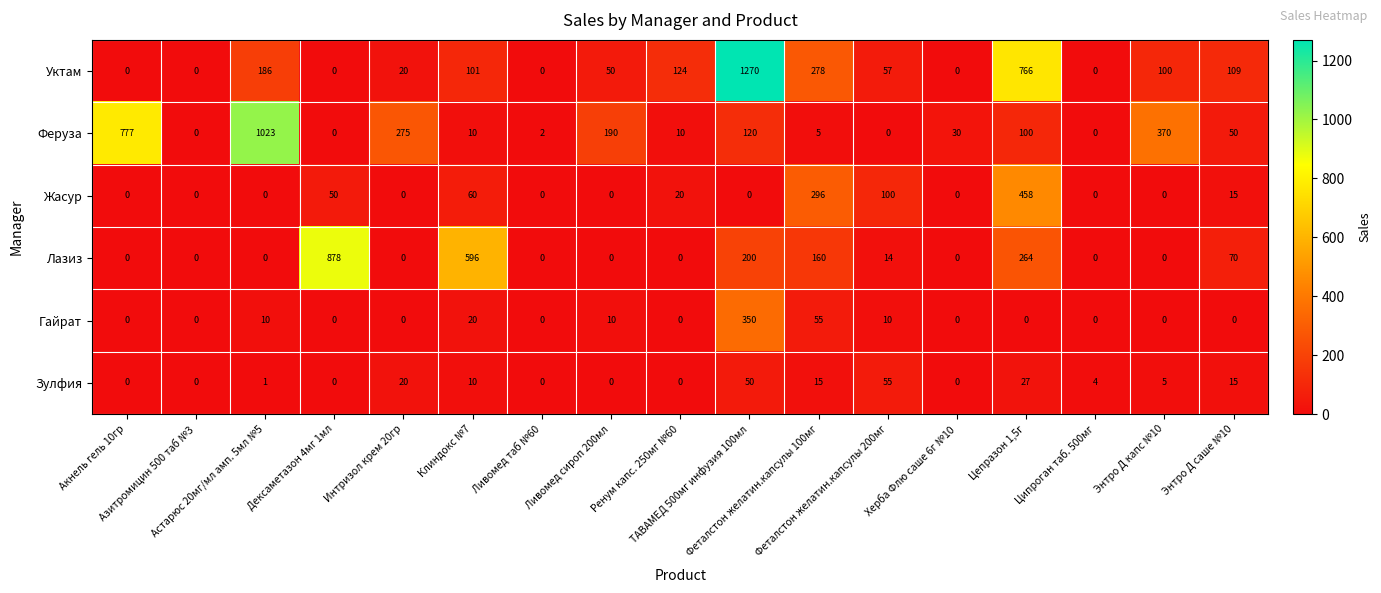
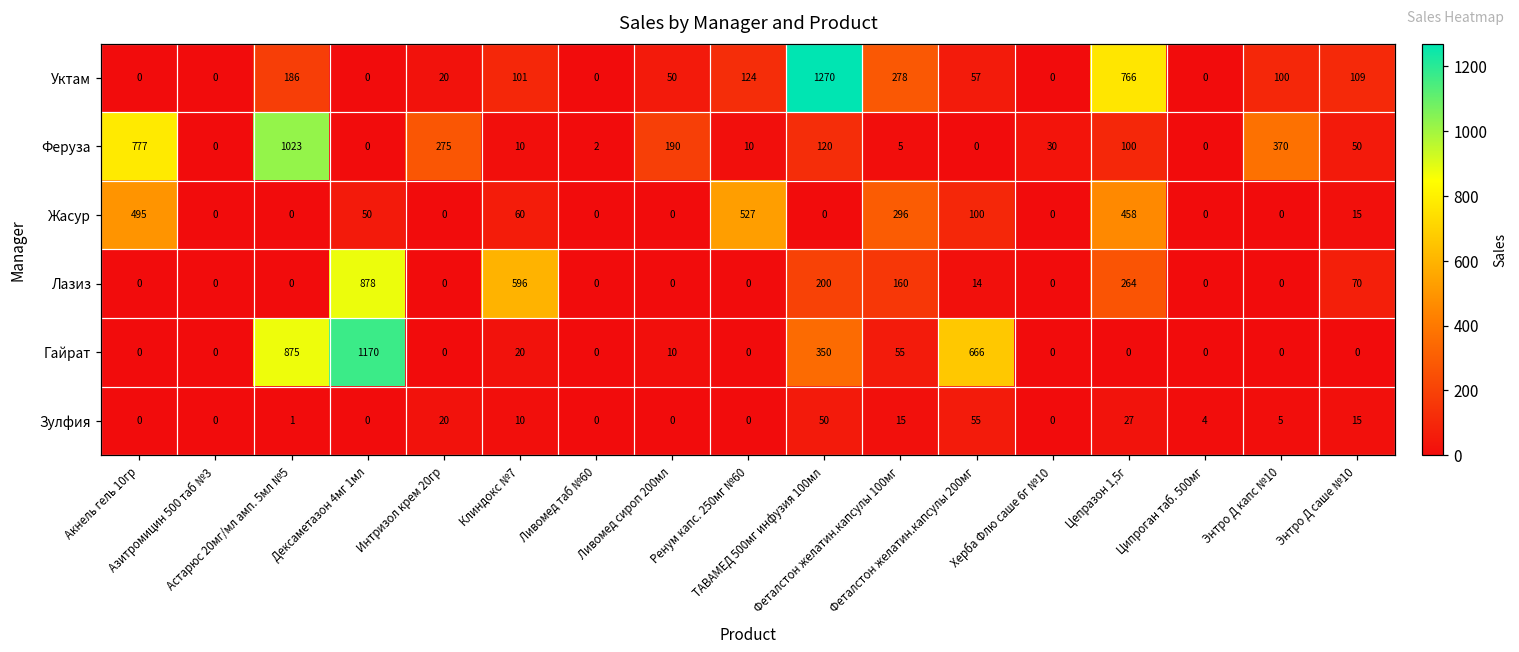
  {
    "Уктам": {
      "Акнель гель 10гр": 0,
      "Азитромицин 500 таб №3": 0,
      "Астарюс 20мг/мл амп. 5мл №5": 186,
      "Дексаметазон 4мг 1мл": 0,
      "Интризол крем 20гр": 20,
      "Клиндокс №7": 101,
      "Ливомед таб №60": 0,
      "Ливомед сироп 200мл": 50,
      "Ренум капс. 250мг №60": 124,
      "ТАВАМЕД 500мг инфузия 100мл": 1270,
      "Феталстон желатин.капсулы 100мг": 278,
      "Феталстон желатин.капсулы 200мг": 57,
      "Херба Флю саше 6г №10": 0,
      "Цепразон 1,5г": 766,
      "Ципроган таб. 500мг": 0,
      "Энтро Д капс №10": 100,
      "Энтро Д саше №10": 109
    },
    "Феруза": {
      "Акнель гель 10гр": 777,
      "Азитромицин 500 таб №3": 0,
      "Астарюс 20мг/мл амп. 5мл №5": 1023,
      "Дексаметазон 4мг 1мл": 0,
      "Интризол крем 20гр": 275,
      "Клиндокс №7": 10,
      "Ливомед таб №60": 2,
      "Ливомед сироп 200мл": 190,
      "Ренум капс. 250мг №60": 10,
      "ТАВАМЕД 500мг инфузия 100мл": 120,
      "Феталстон желатин.капсулы 100мг": 5,
      "Феталстон желатин.капсулы 200мг": 0,
      "Херба Флю саше 6г №10": 30,
      "Цепразон 1,5г": 100,
      "Ципроган таб. 500мг": 0,
      "Энтро Д капс №10": 370,
      "Энтро Д саше №10": 50
    },
    "Жасур": {
-     "Акнель гель 10гр": 0,
+     "Акнель гель 10гр": 495,
      "Азитромицин 500 таб №3": 0,
      "Астарюс 20мг/мл амп. 5мл №5": 0,
      "Дексаметазон 4мг 1мл": 50,
      "Интризол крем 20гр": 0,
      "Клиндокс №7": 60,
      "Ливомед таб №60": 0,
      "Ливомед сироп 200мл": 0,
-     "Ренум капс. 250мг №60": 20,
+     "Ренум капс. 250мг №60": 527,
      "ТАВАМЕД 500мг инфузия 100мл": 0,
      "Феталстон желатин.капсулы 100мг": 296,
      "Феталстон желатин.капсулы 200мг": 100,
      "Херба Флю саше 6г №10": 0,
      "Цепразон 1,5г": 458,
      "Ципроган таб. 500мг": 0,
      "Энтро Д капс №10": 0,
      "Энтро Д саше №10": 15
    },
    "Лазиз": {
      "Акнель гель 10гр": 0,
      "Азитромицин 500 таб №3": 0,
      "Астарюс 20мг/мл амп. 5мл №5": 0,
      "Дексаметазон 4мг 1мл": 878,
      "Интризол крем 20гр": 0,
      "Клиндокс №7": 596,
      "Ливомед таб №60": 0,
      "Ливомед сироп 200мл": 0,
      "Ренум капс. 250мг №60": 0,
      "ТАВАМЕД 500мг инфузия 100мл": 200,
      "Феталстон желатин.капсулы 100мг": 160,
      "Феталстон желатин.капсулы 200мг": 14,
      "Херба Флю саше 6г №10": 0,
      "Цепразон 1,5г": 264,
      "Ципроган таб. 500мг": 0,
      "Энтро Д капс №10": 0,
      "Энтро Д саше №10": 70
    },
    "Гайрат": {
      "Акнель гель 10гр": 0,
      "Азитромицин 500 таб №3": 0,
-     "Астарюс 20мг/мл амп. 5мл №5": 10,
-     "Дексаметазон 4мг 1мл": 0,
+     "Астарюс 20мг/мл амп. 5мл №5": 875,
+     "Дексаметазон 4мг 1мл": 1170,
      "Интризол крем 20гр": 0,
      "Клиндокс №7": 20,
      "Ливомед таб №60": 0,
      "Ливомед сироп 200мл": 10,
      "Ренум капс. 250мг №60": 0,
      "ТАВАМЕД 500мг инфузия 100мл": 350,
      "Феталстон желатин.капсулы 100мг": 55,
-     "Феталстон желатин.капсулы 200мг": 10,
+     "Феталстон желатин.капсулы 200мг": 666,
      "Херба Флю саше 6г №10": 0,
      "Цепразон 1,5г": 0,
      "Ципроган таб. 500мг": 0,
      "Энтро Д капс №10": 0,
      "Энтро Д саше №10": 0
    },
    "Зулфия": {
      "Акнель гель 10гр": 0,
      "Азитромицин 500 таб №3": 0,
      "Астарюс 20мг/мл амп. 5мл №5": 1,
      "Дексаметазон 4мг 1мл": 0,
      "Интризол крем 20гр": 20,
      "Клиндокс №7": 10,
      "Ливомед таб №60": 0,
      "Ливомед сироп 200мл": 0,
      "Ренум капс. 250мг №60": 0,
      "ТАВАМЕД 500мг инфузия 100мл": 50,
      "Феталстон желатин.капсулы 100мг": 15,
      "Феталстон желатин.капсулы 200мг": 55,
      "Херба Флю саше 6г №10": 0,
      "Цепразон 1,5г": 27,
      "Ципроган таб. 500мг": 4,
      "Энтро Д капс №10": 5,
      "Энтро Д саше №10": 15
    }
  }
